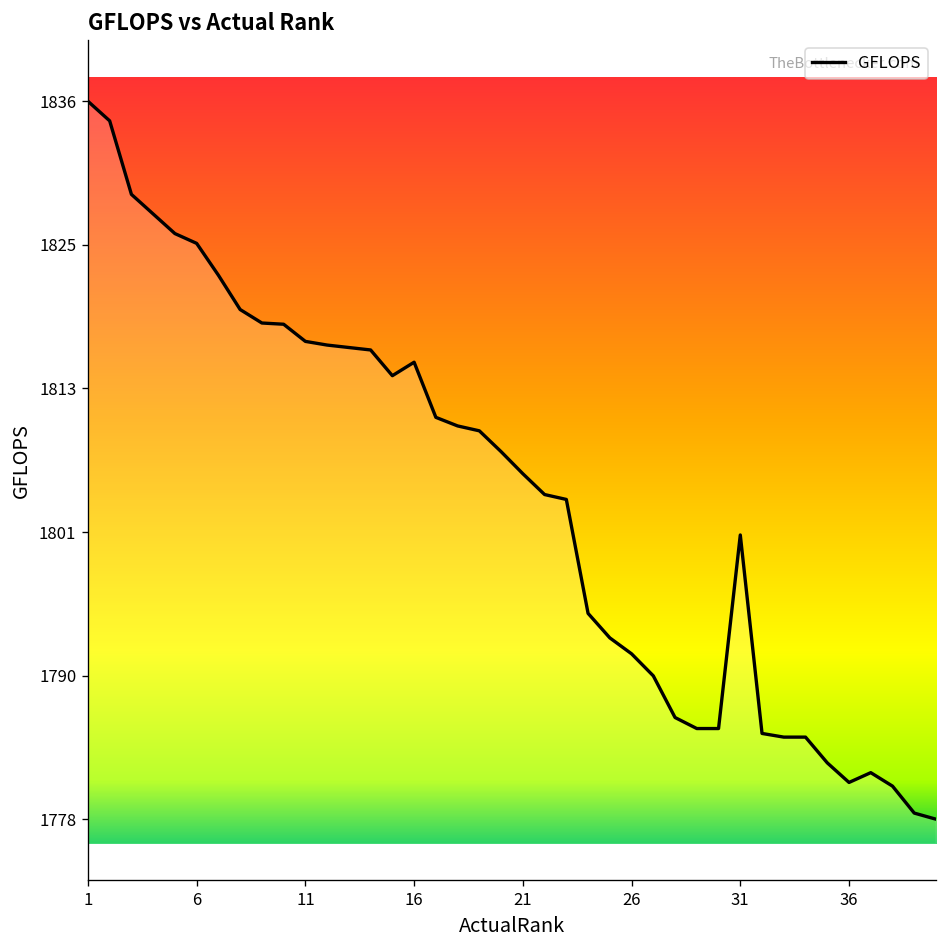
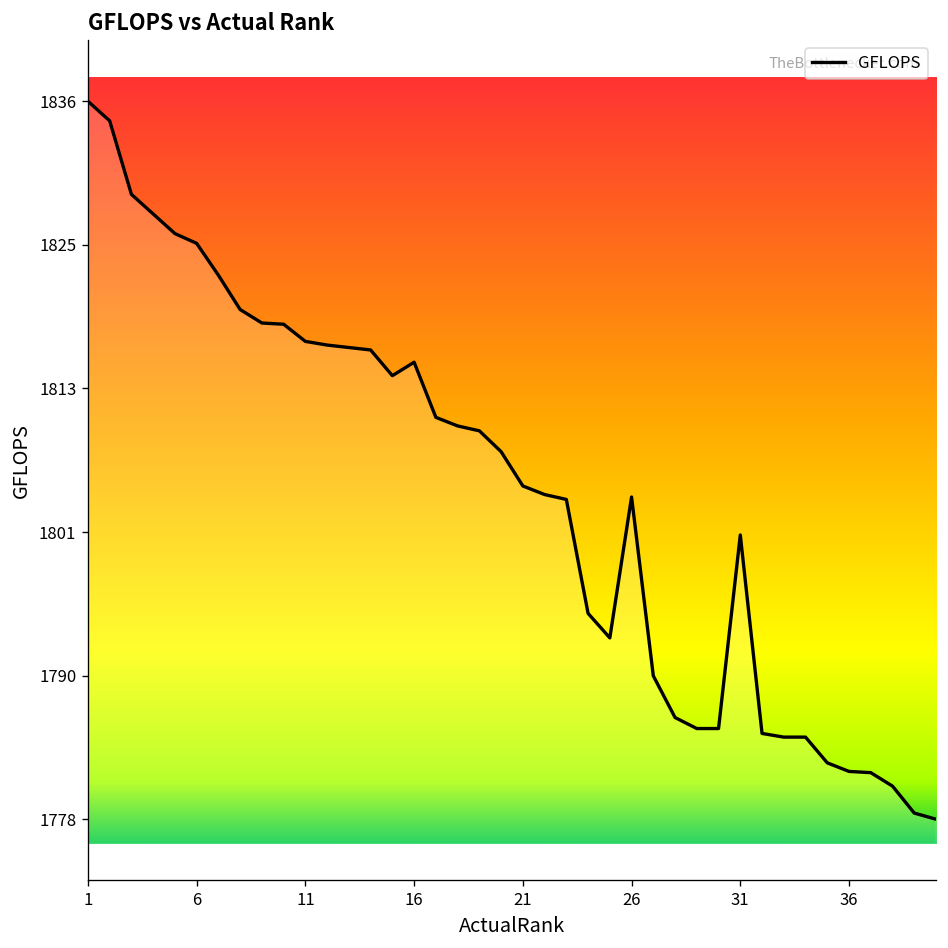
  {
    "1": 1836.4,
    "6": 1824.8,
    "11": 1816.8,
    "16": 1815.1,
-   "21": 1806,
-   "26": 1791.3,
+   "21": 1805,
+   "26": 1804.1,
    "31": 1801.0,
-   "36": 1780.8
+   "36": 1781.7
  }
